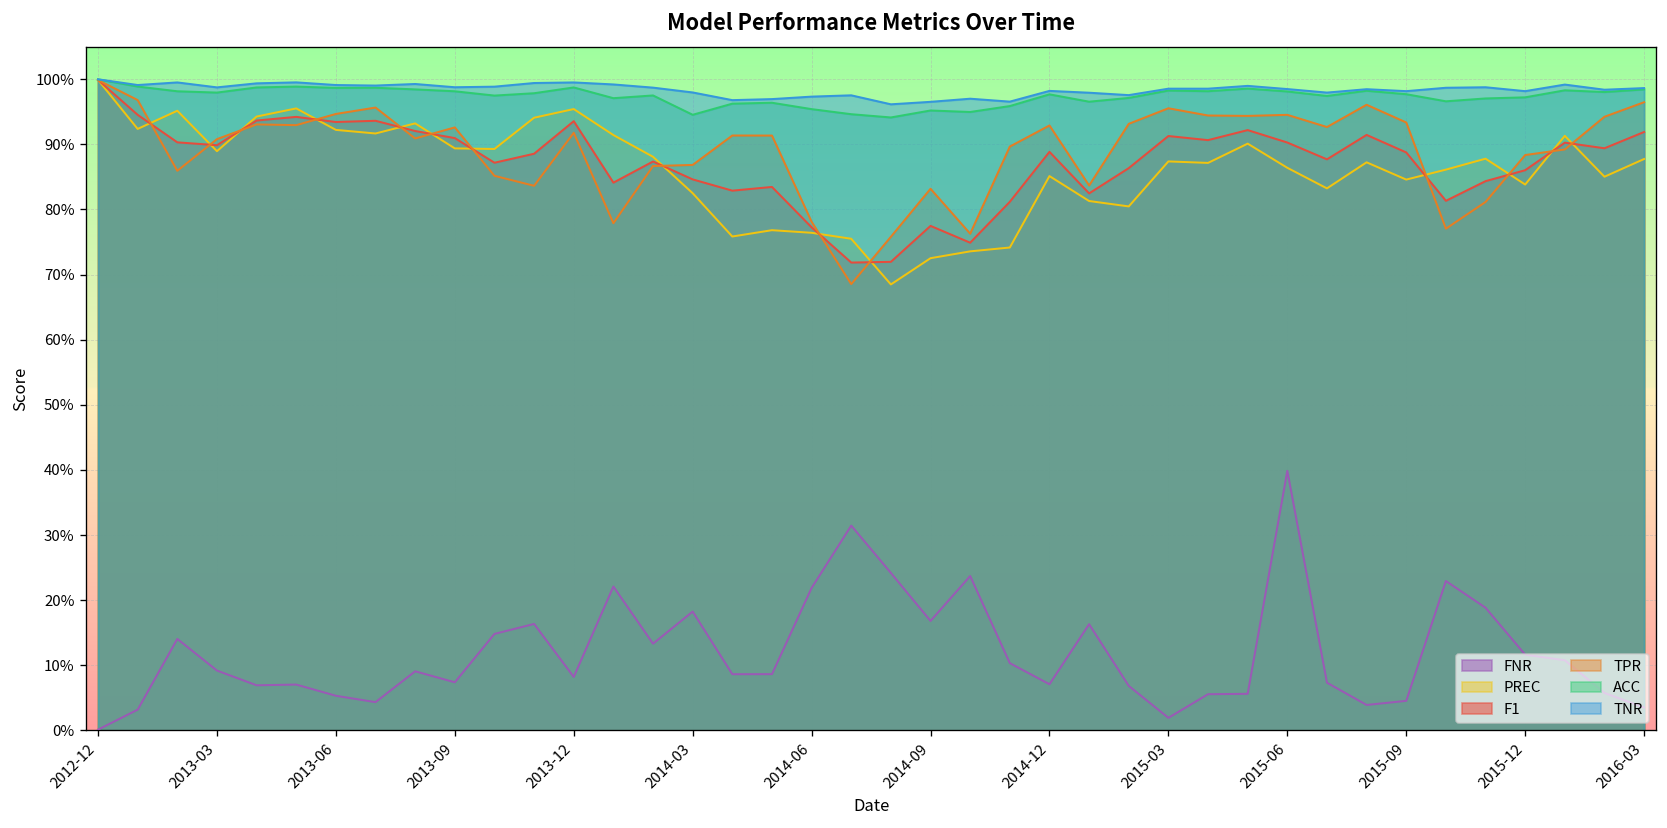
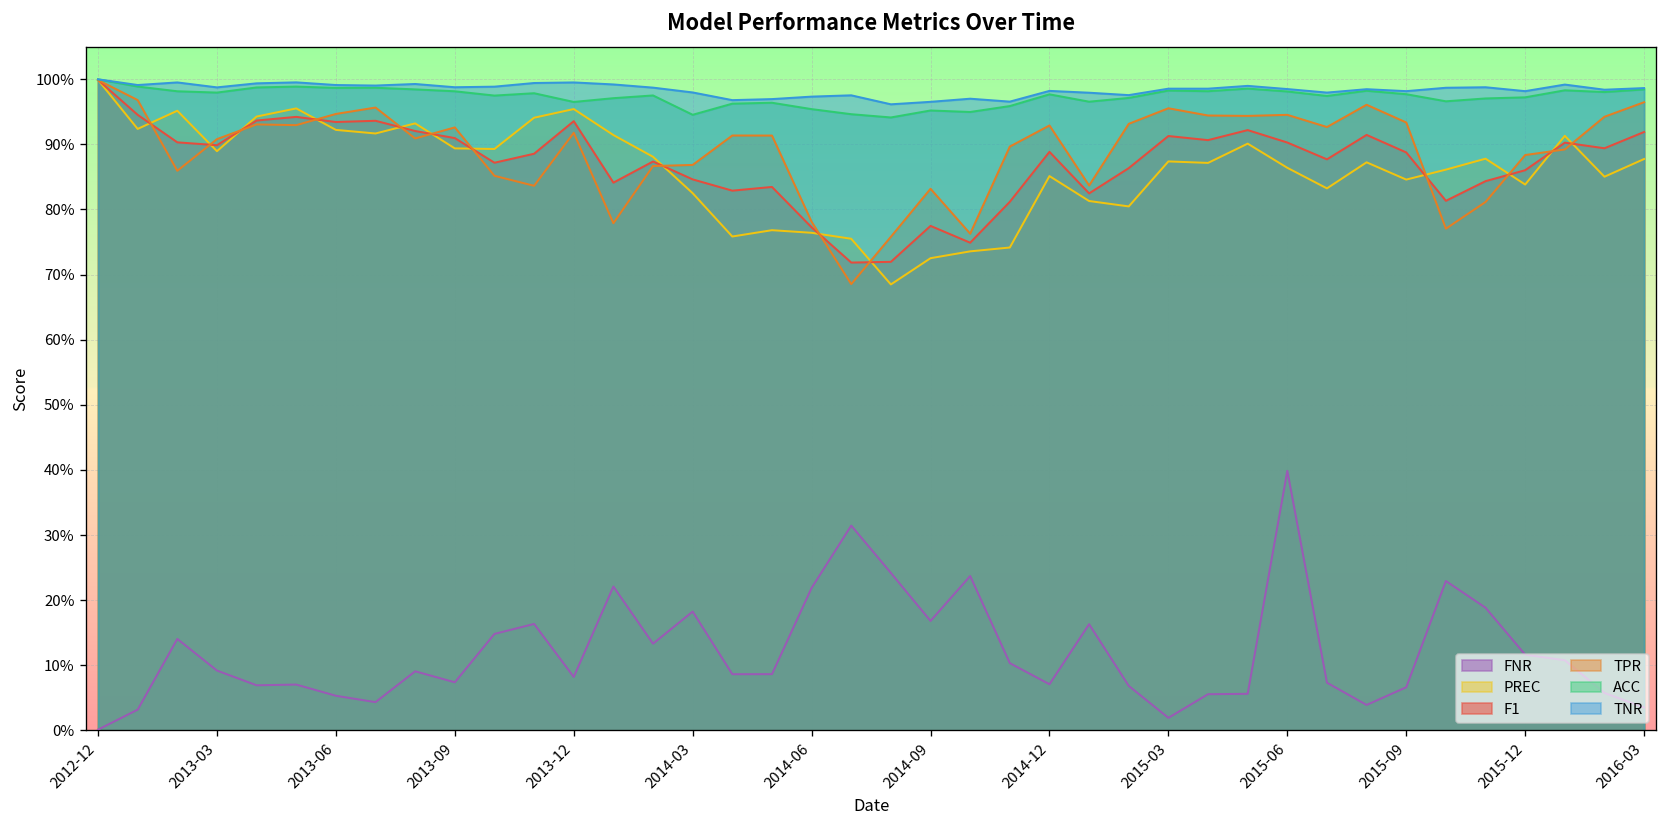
  {
    "FNR": {
      "2012-12": "0%",
      "2013-03": "9%",
      "2013-06": "5%",
      "2013-09": "7%",
      "2013-12": "8%",
      "2014-03": "18%",
      "2014-06": "22%",
      "2014-09": "17%",
      "2014-12": "7%",
      "2015-03": "2%",
      "2015-06": "40%",
-     "2015-09": "5%"
+     "2015-09": "7%"
    },
    "ACC": {
      "2013-03": "98%",
      "2013-09": "98%",
-     "2013-12": "99%",
+     "2013-12": "97%",
      "2014-03": "95%",
      "2014-06": "95%",
      "2014-09": "95%",
      "2014-12": "98%",
      "2015-12": "97%"
    },
    "TNR": {
      "2013-03": "99%",
      "2013-09": "99%",
      "2013-12": "100%",
      "2014-03": "98%",
      "2014-06": "97%",
      "2014-09": "97%",
      "2014-12": "98%",
      "2015-12": "98%"
    }
  }
